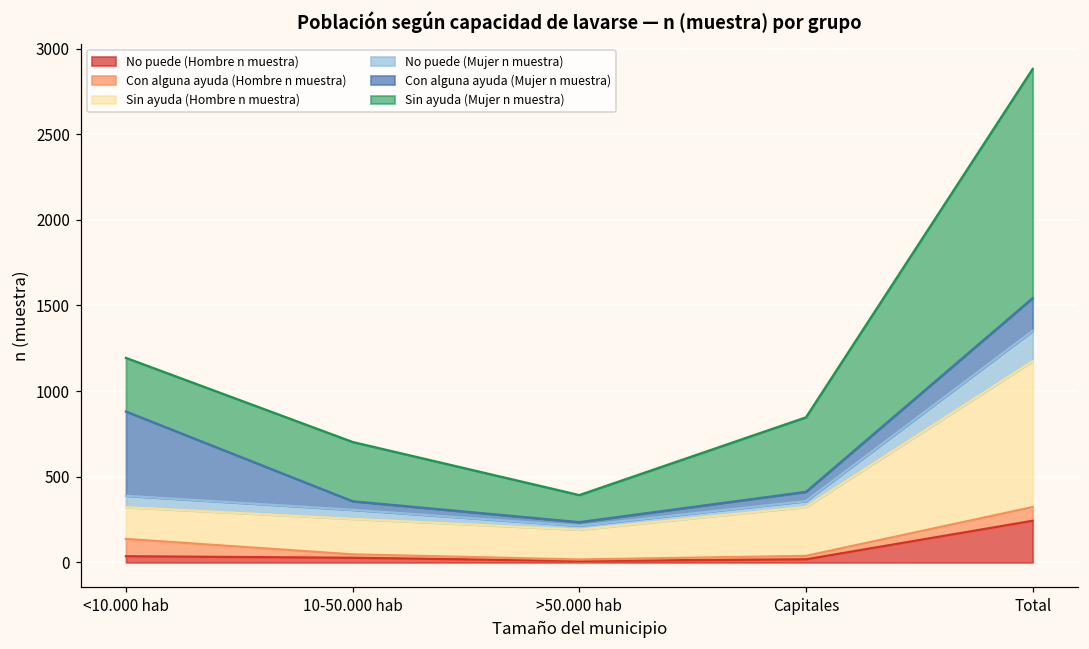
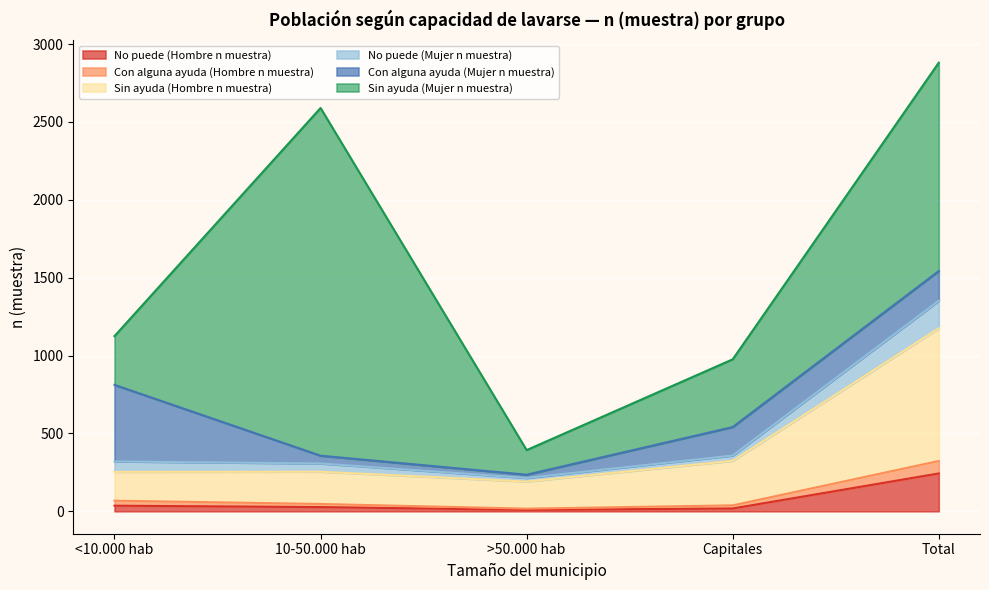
  {
    "No puede (Hombre n muestra)": {
      "<10.000 hab": 40,
      "10-50.000 hab": 30,
      "Capitales": 20,
      "Total": 240
    },
    "Con alguna ayuda (Hombre n muestra)": {
-     "<10.000 hab": 100,
+     "<10.000 hab": 30,
      "10-50.000 hab": 20,
      "Capitales": 20,
      "Total": 80
    },
    "Sin ayuda (Hombre n muestra)": {
      "<10.000 hab": 190,
      "10-50.000 hab": 210,
      ">50.000 hab": 170,
      "Capitales": 290,
      "Total": 850
    },
    "No puede (Mujer n muestra)": {
      "<10.000 hab": 70,
      "10-50.000 hab": 50,
      ">50.000 hab": 20,
      "Capitales": 30,
      "Total": 180
    },
    "Con alguna ayuda (Mujer n muestra)": {
      "<10.000 hab": 490,
      "10-50.000 hab": 50,
      ">50.000 hab": 20,
-     "Capitales": 50,
+     "Capitales": 180,
      "Total": 190
    },
    "Sin ayuda (Mujer n muestra)": {
      "<10.000 hab": 310,
-     "10-50.000 hab": 350,
+     "10-50.000 hab": 2230,
      ">50.000 hab": 160,
      "Capitales": 440,
      "Total": 1340
    }
  }
